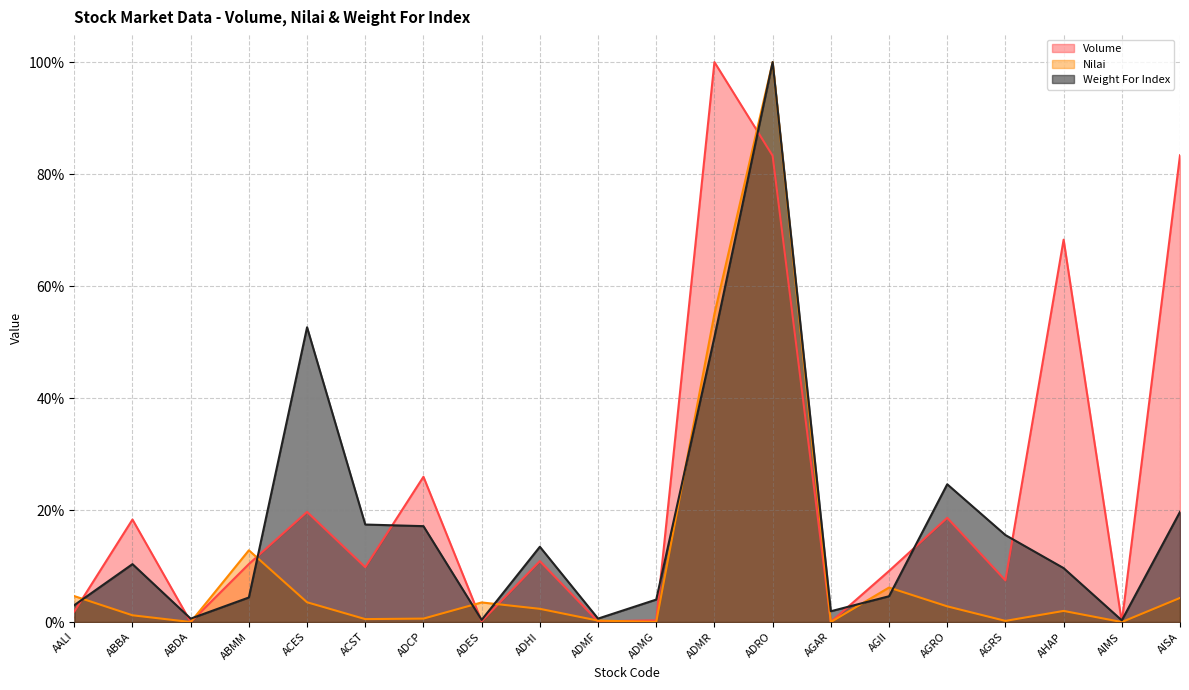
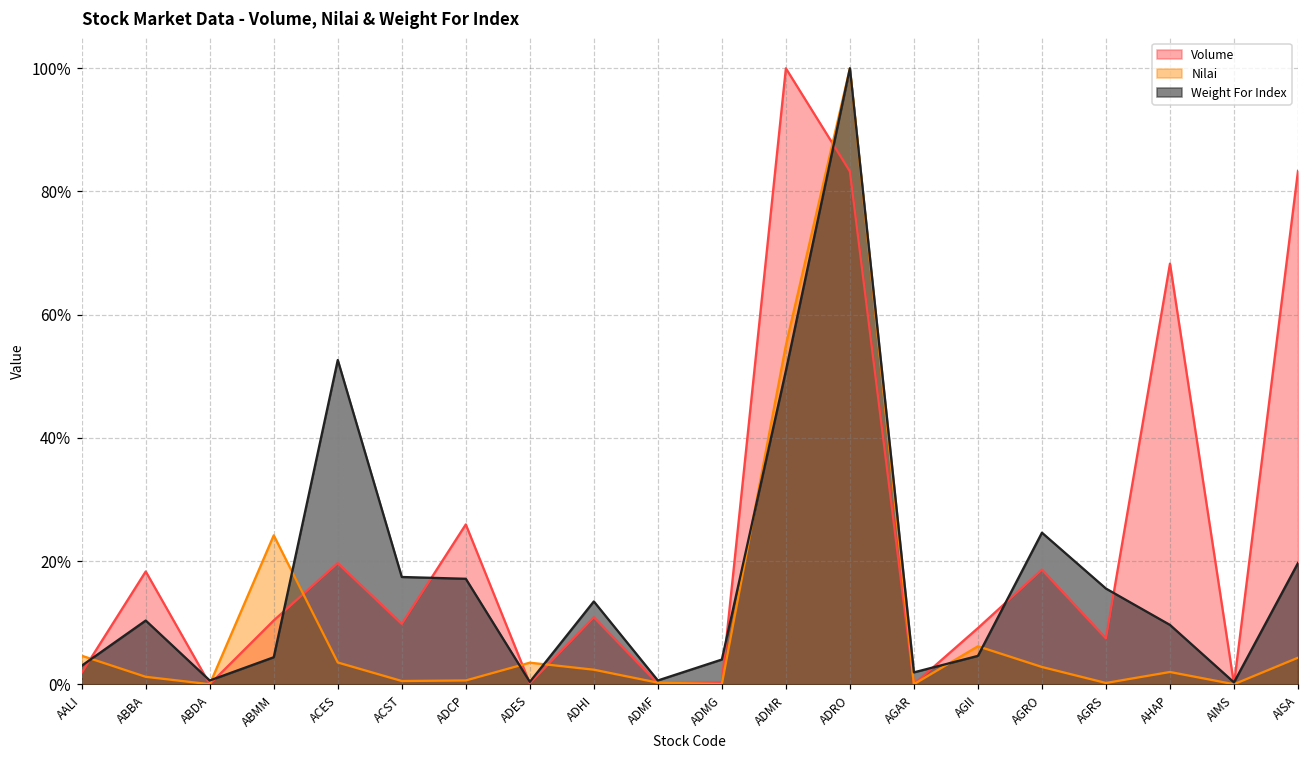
  {
    "Volume": {
      "AALI": "2%",
      "ABBA": "18%",
      "ABMM": "10%",
      "ACES": "20%",
      "ACST": "10%",
      "ADCP": "26%",
      "ADHI": "11%",
      "ADMR": "100%",
      "ADRO": "83%",
      "AGII": "9%",
      "AGRO": "19%",
      "AGRS": "7%",
      "AHAP": "68%",
      "AISA": "83%"
    },
    "Nilai": {
      "AALI": "5%",
      "ABBA": "1%",
-     "ABMM": "13%",
+     "ABMM": "24%",
      "ACES": "4%",
      "ACST": "1%",
      "ADCP": "1%",
      "ADES": "3%",
      "ADHI": "2%",
      "ADMR": "55%",
      "AGII": "6%",
      "AGRO": "3%",
      "AGRS": "0%",
      "AHAP": "2%",
      "AISA": "4%"
    },
    "Weight For Index": {
      "AALI": "3%",
      "ABBA": "10%",
      "ABDA": "1%",
      "ABMM": "4%",
      "ACES": "53%",
      "ACST": "17%",
      "ADCP": "17%",
      "ADHI": "13%",
      "ADMG": "4%",
      "ADMR": "51%",
      "AGAR": "2%",
      "AGII": "5%",
      "AGRO": "25%",
      "AGRS": "16%",
      "AHAP": "10%",
      "AISA": "20%"
    }
  }
